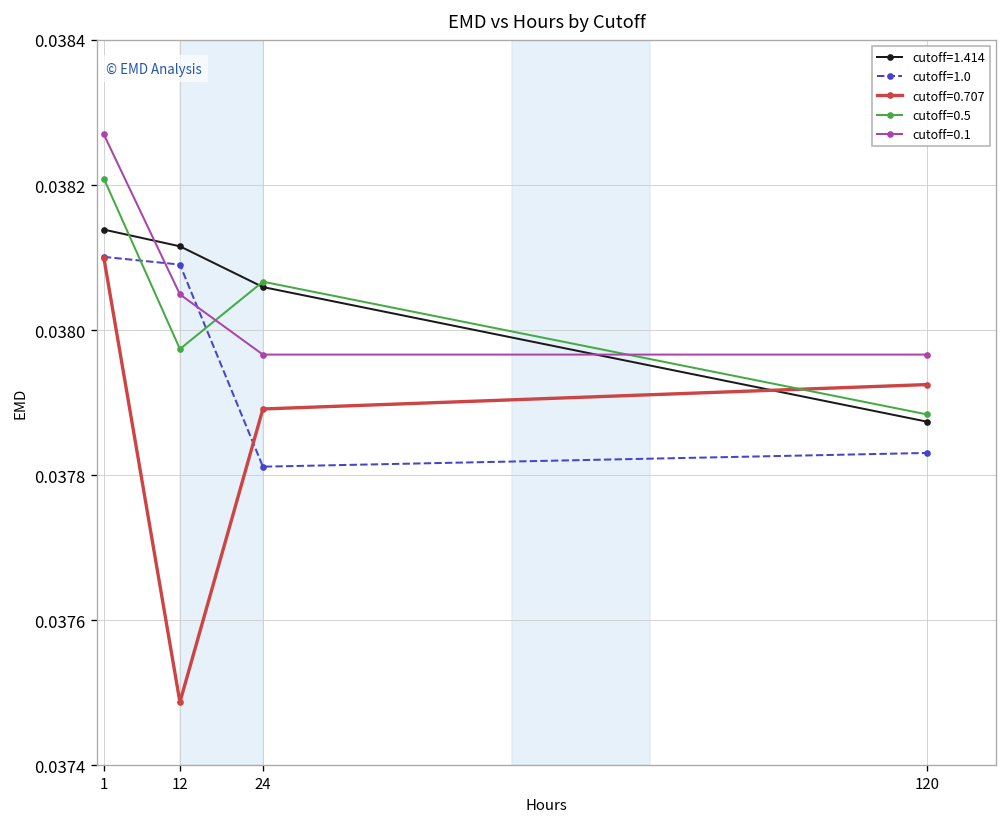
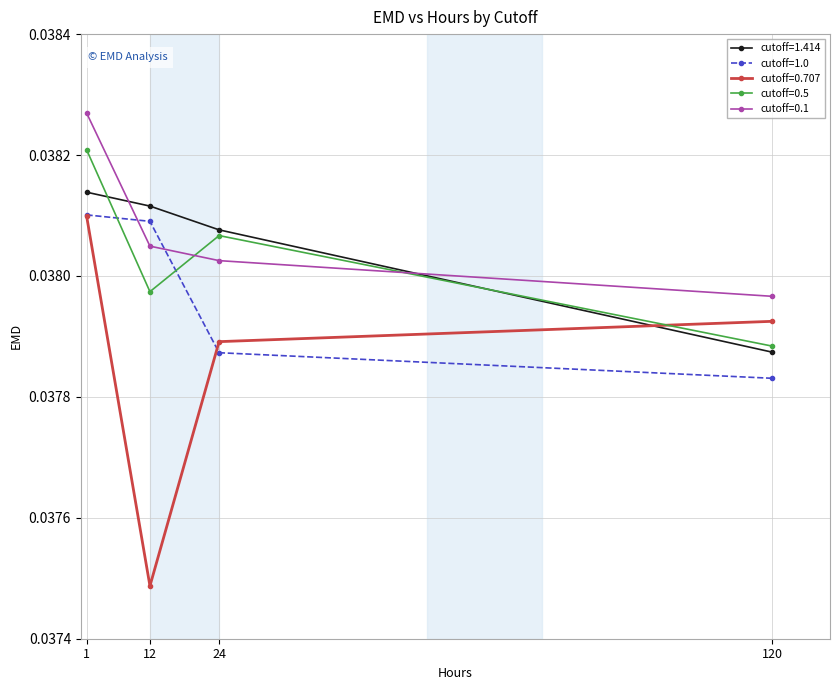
  {
    "cutoff=1.414": {
      "1": 0.03814,
      "12": 0.03812,
-     "24": 0.03806,
+     "24": 0.03808,
      "120": 0.03787
    },
    "cutoff=1.0": {
      "12": 0.03809,
-     "24": 0.03781,
+     "24": 0.03787,
      "120": 0.03783
    },
    "cutoff=0.707": {
      "12": 0.03749,
      "24": 0.03789,
      "120": 0.03792
    },
    "cutoff=0.5": {
      "1": 0.03821,
      "12": 0.03797,
      "24": 0.03807,
      "120": 0.03788
    },
    "cutoff=0.1": {
      "1": 0.03827,
      "12": 0.03805,
-     "24": 0.03797,
+     "24": 0.03803,
      "120": 0.03797
    }
  }
